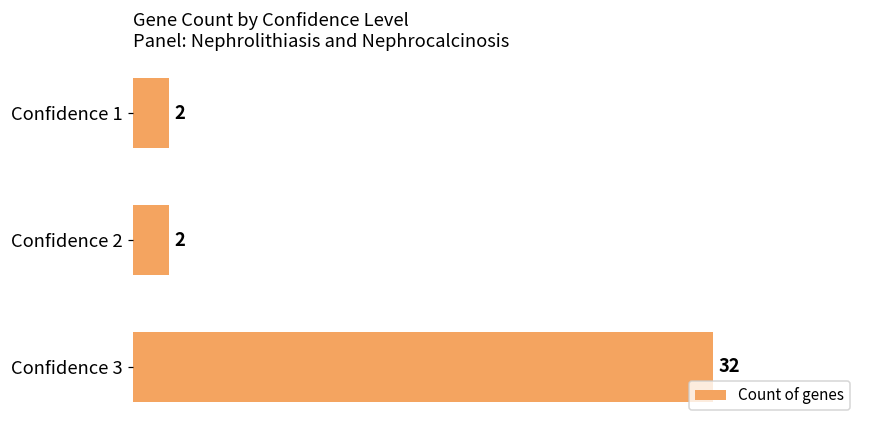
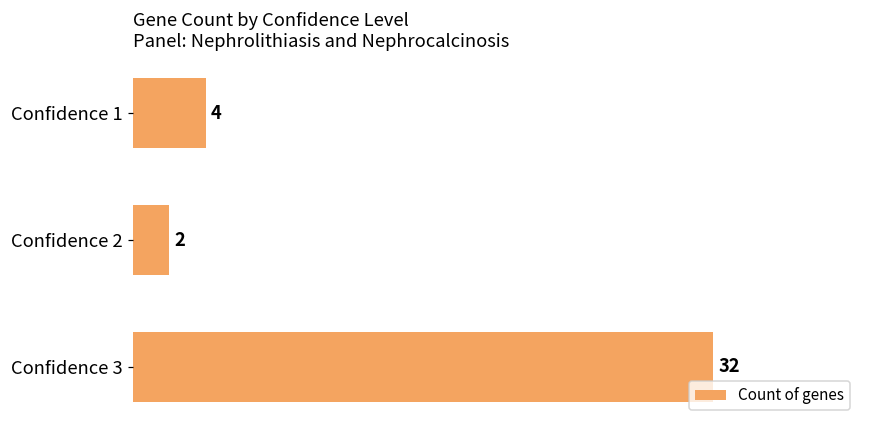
  {
-   "Confidence 1": 2,
+   "Confidence 1": 4,
    "Confidence 2": 2,
    "Confidence 3": 32
  }
